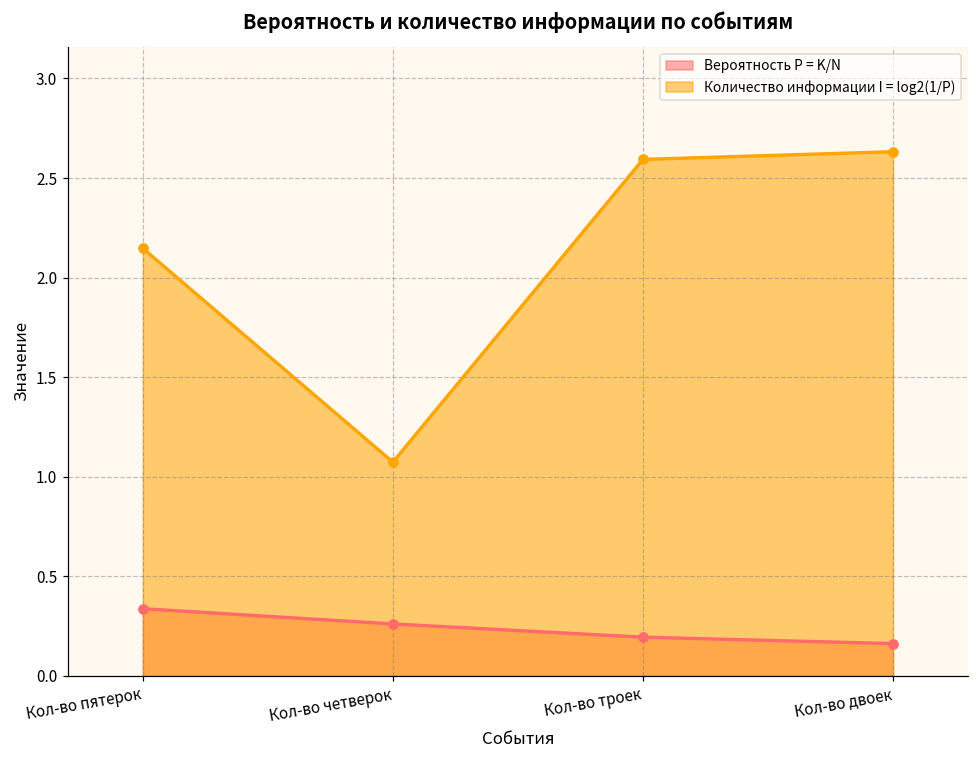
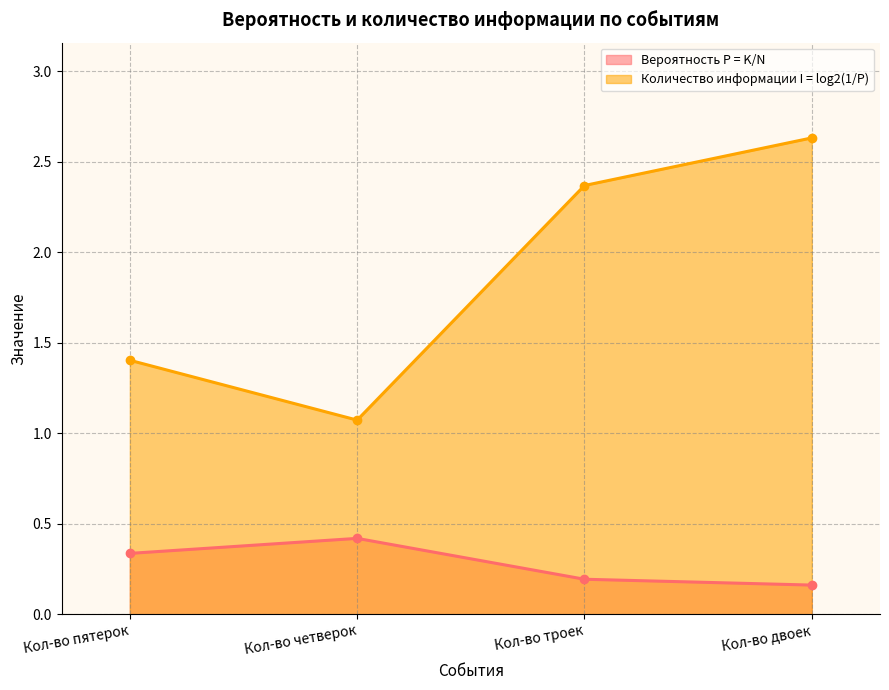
  {
    "Вероятность P = K/N": {
      "Кол-во пятерок": 0.34,
-     "Кол-во четверок": 0.26,
+     "Кол-во четверок": 0.42,
      "Кол-во троек": 0.19,
      "Кол-во двоек": 0.16
    },
    "Количество информации I = log2(1/P)": {
-     "Кол-во пятерок": 2.15,
+     "Кол-во пятерок": 1.40,
      "Кол-во четверок": 1.07,
-     "Кол-во троек": 2.59,
+     "Кол-во троек": 2.37,
      "Кол-во двоек": 2.63
    }
  }
